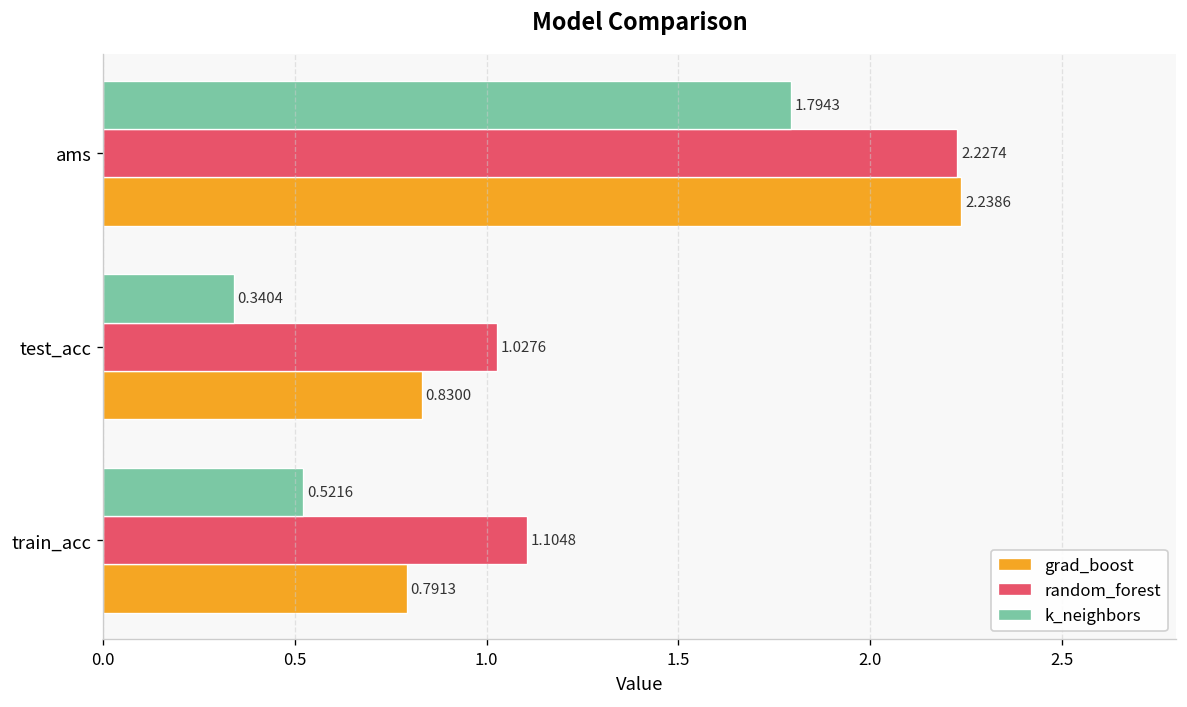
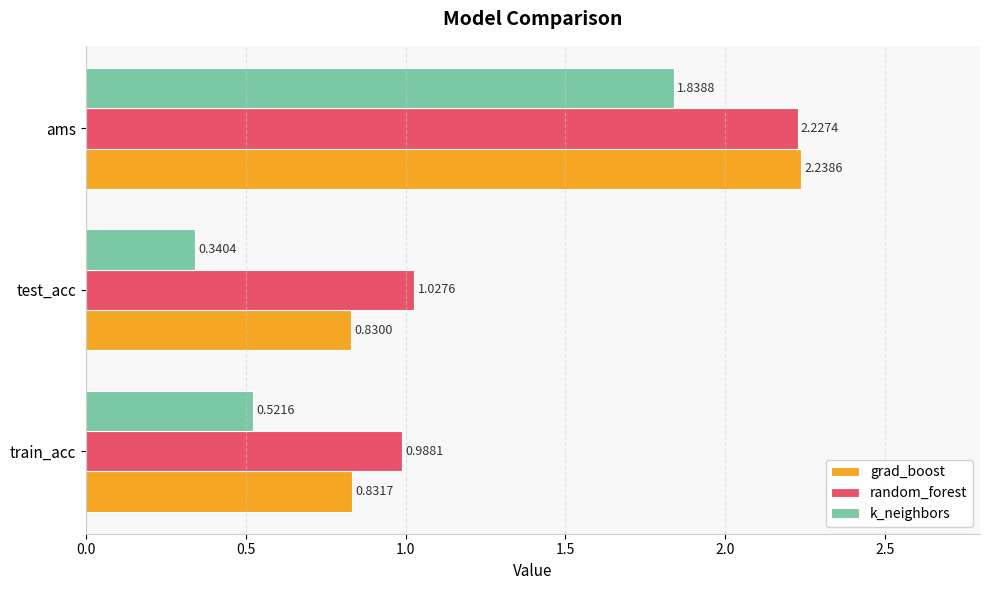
  {
    "grad_boost": {
      "ams": 2.2386,
      "test_acc": 0.8300,
-     "train_acc": 0.7913
+     "train_acc": 0.8317
    },
    "random_forest": {
      "ams": 2.2274,
      "test_acc": 1.0276,
-     "train_acc": 1.1048
+     "train_acc": 0.9881
    },
    "k_neighbors": {
-     "ams": 1.7943,
+     "ams": 1.8388,
      "test_acc": 0.3404,
      "train_acc": 0.5216
    }
  }
